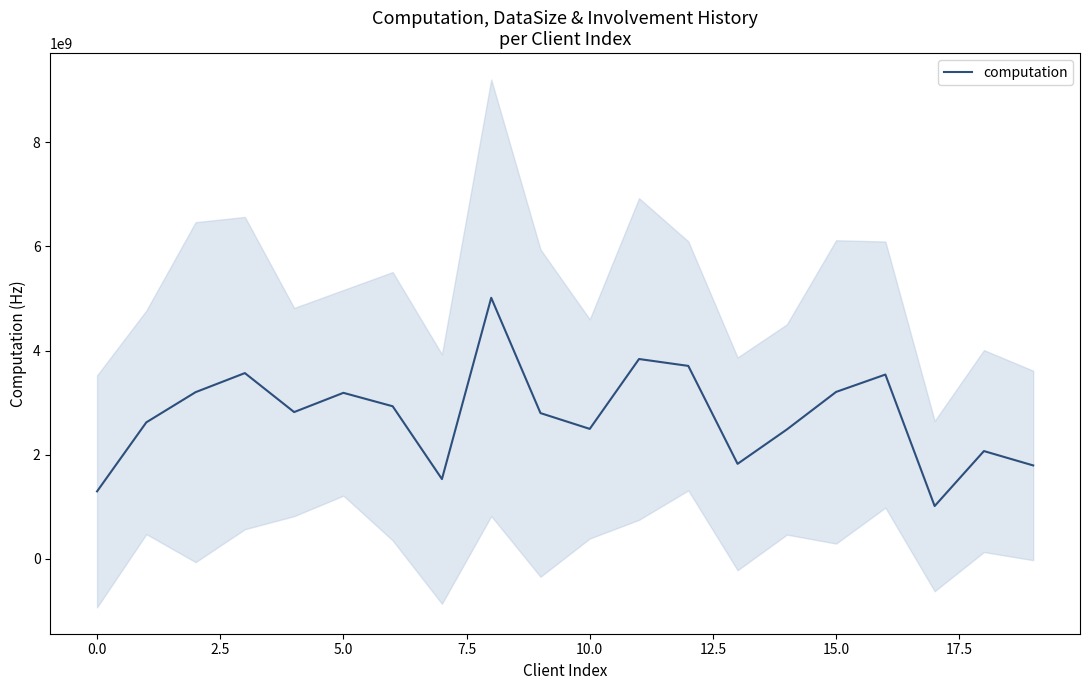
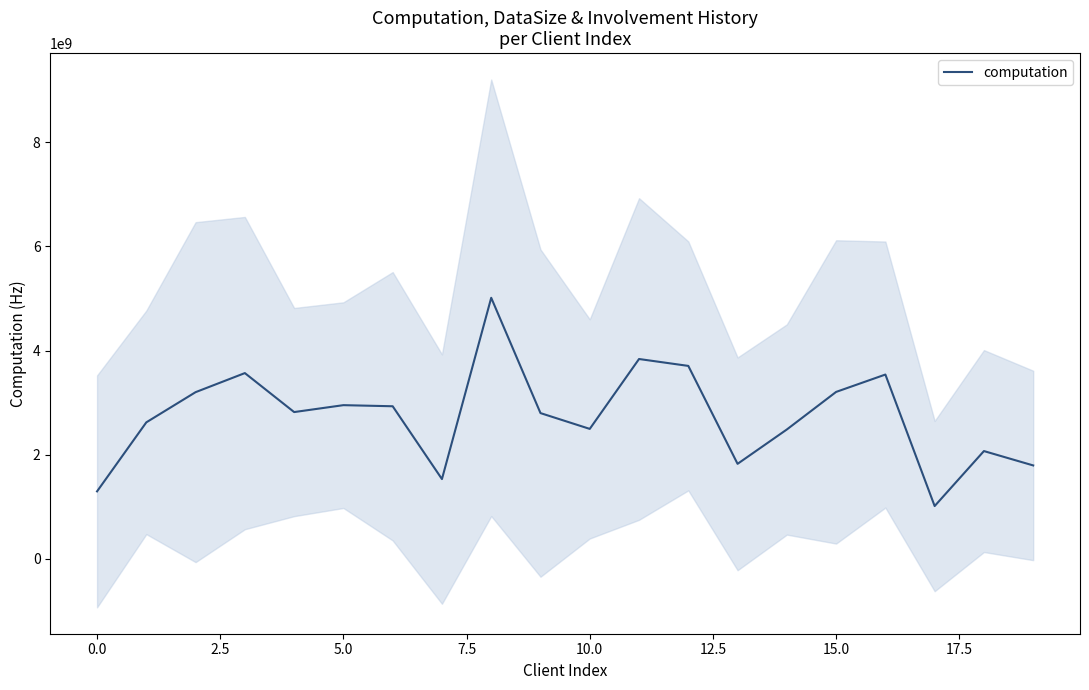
  {
    "computation": {
      "0.0": 1300000000,
-     "5.0": 3200000000,
+     "5.0": 3000000000,
      "10.0": 2500000000,
      "15.0": 3200000000
    }
  }
